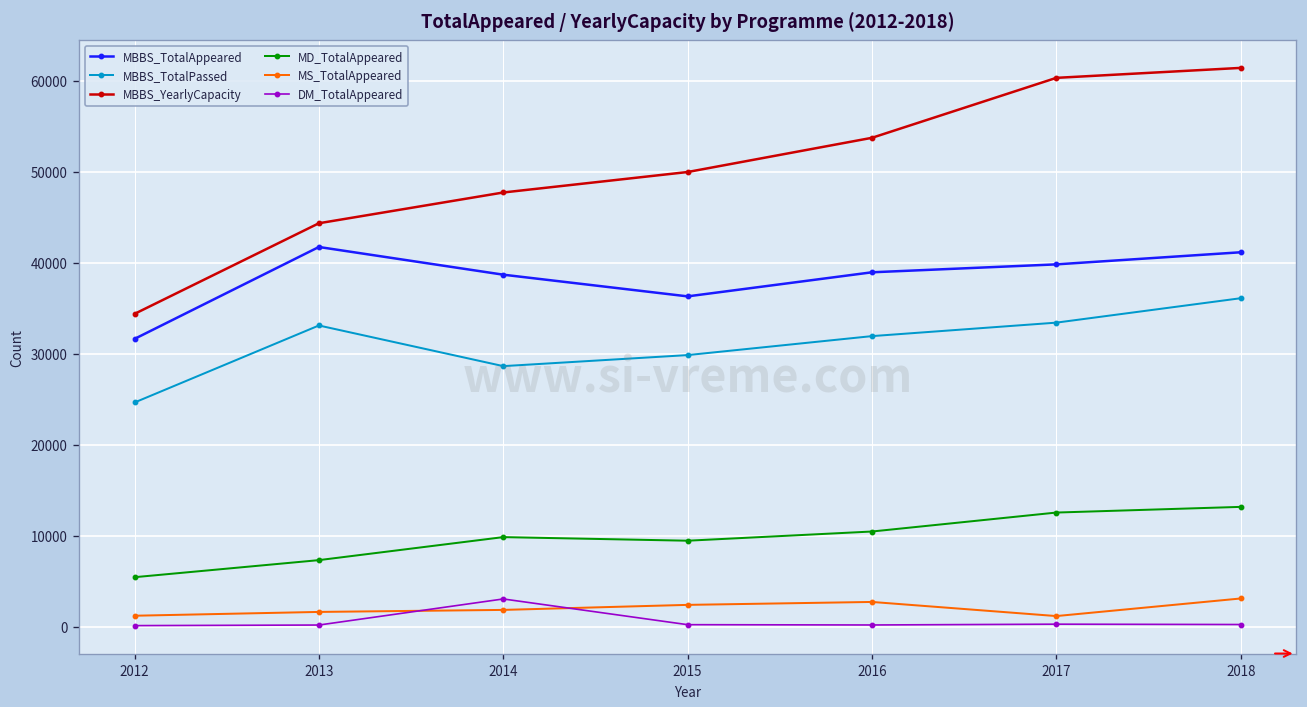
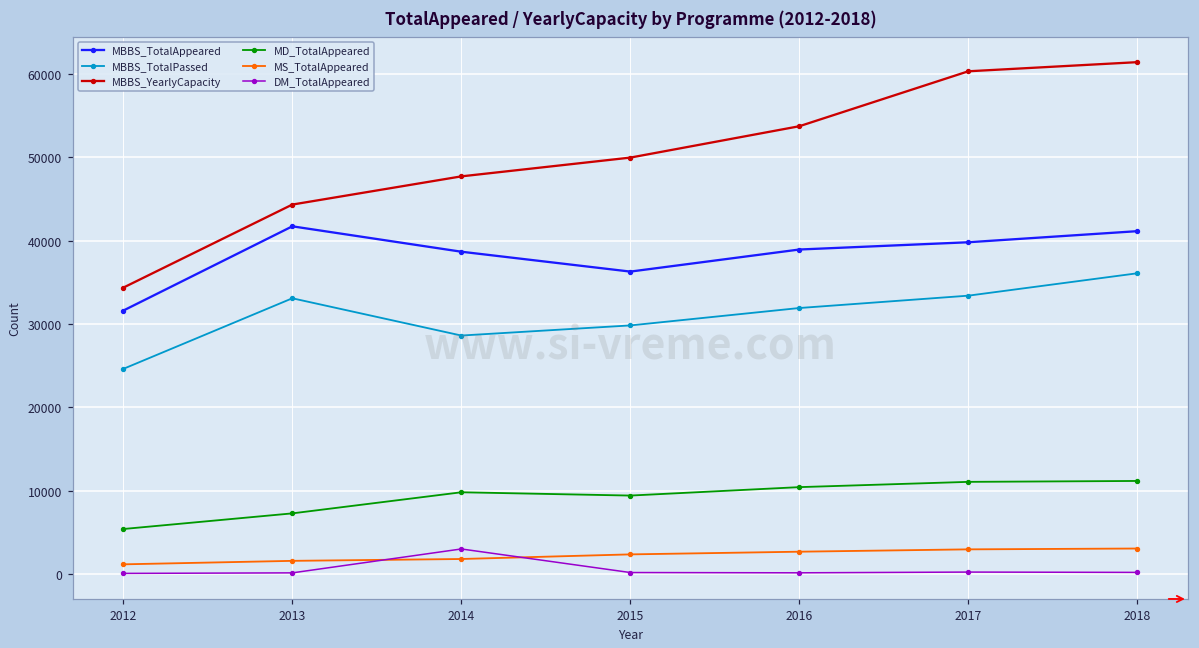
  {
    "MBBS_TotalAppeared": {
      "2012": 32000,
      "2013": 42000,
      "2014": 39000,
      "2015": 36000,
      "2016": 39000,
      "2017": 40000,
      "2018": 41000
    },
    "MBBS_TotalPassed": {
      "2012": 25000,
      "2013": 33000,
      "2014": 29000,
      "2015": 30000,
      "2016": 32000,
      "2017": 33000,
      "2018": 36000
    },
    "MBBS_YearlyCapacity": {
      "2012": 34000,
      "2013": 44000,
      "2014": 48000,
      "2015": 50000,
      "2016": 54000,
      "2017": 60000,
      "2018": 61000
    },
    "MD_TotalAppeared": {
      "2012": 5000,
      "2013": 7000,
      "2014": 10000,
      "2015": 9000,
      "2016": 10000,
-     "2017": 13000,
-     "2018": 13000
+     "2017": 11000,
+     "2018": 11000
    },
    "MS_TotalAppeared": {
      "2012": 1000,
      "2013": 2000,
      "2014": 2000,
      "2015": 2000,
      "2016": 3000,
-     "2017": 1000,
+     "2017": 3000,
      "2018": 3000
    },
    "DM_TotalAppeared": {
      "2012": 0,
      "2013": 0,
      "2014": 3000,
      "2015": 0,
      "2016": 0,
      "2017": 0,
      "2018": 0
    }
  }
